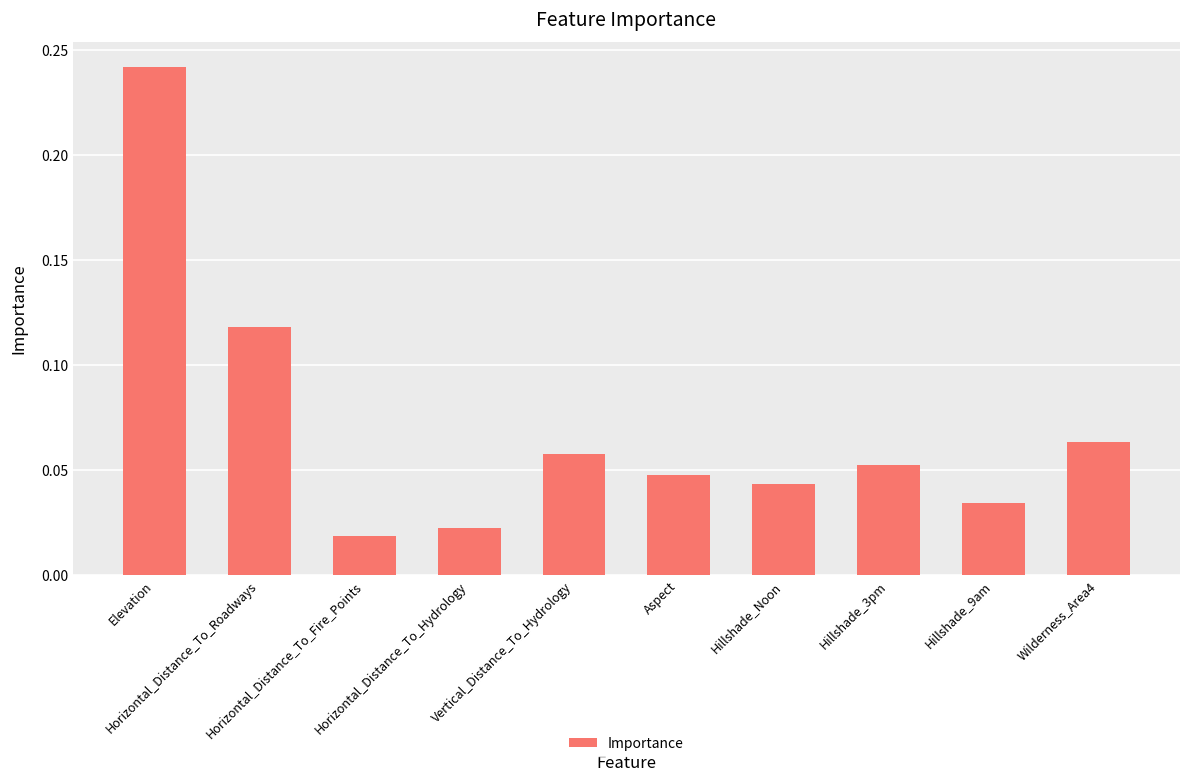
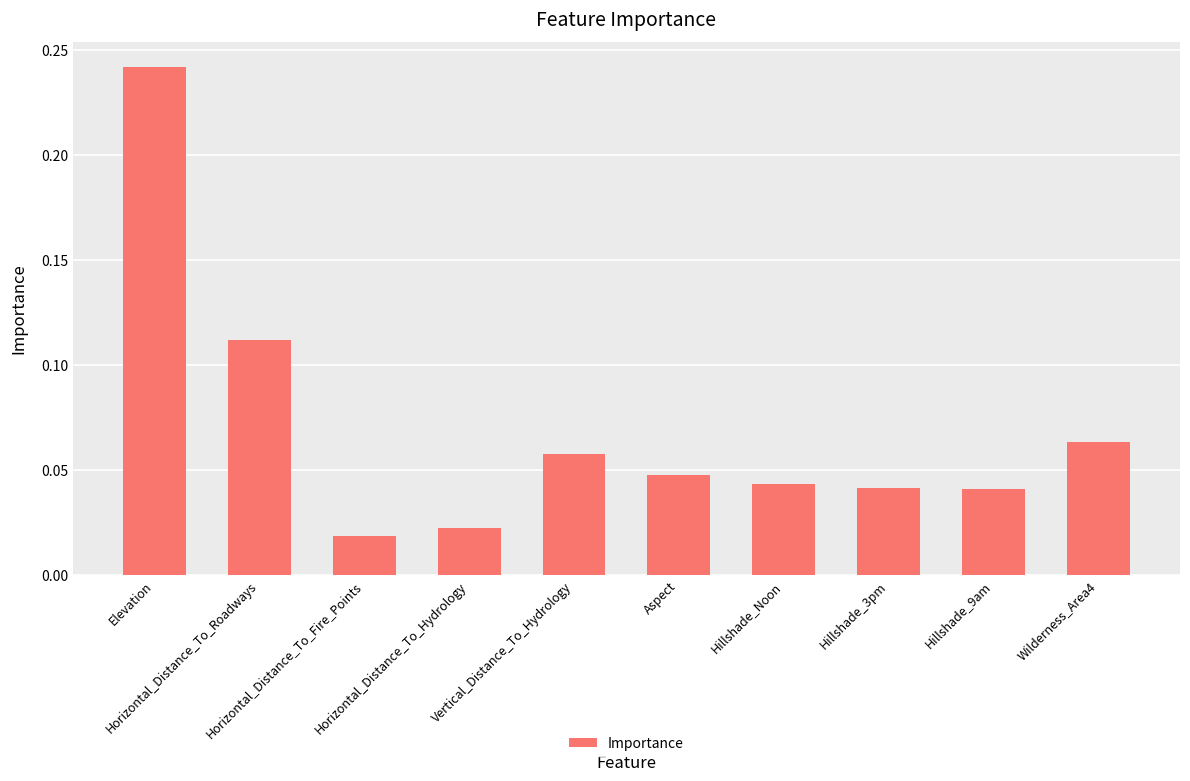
  {
    "Elevation": 0.242,
-   "Horizontal_Distance_To_Roadways": 0.118,
+   "Horizontal_Distance_To_Roadways": 0.112,
    "Horizontal_Distance_To_Fire_Points": 0.018,
    "Horizontal_Distance_To_Hydrology": 0.022,
    "Vertical_Distance_To_Hydrology": 0.057,
    "Aspect": 0.048,
    "Hillshade_Noon": 0.043,
-   "Hillshade_3pm": 0.052,
-   "Hillshade_9am": 0.034,
+   "Hillshade_3pm": 0.041,
+   "Hillshade_9am": 0.041,
    "Wilderness_Area4": 0.063
  }
